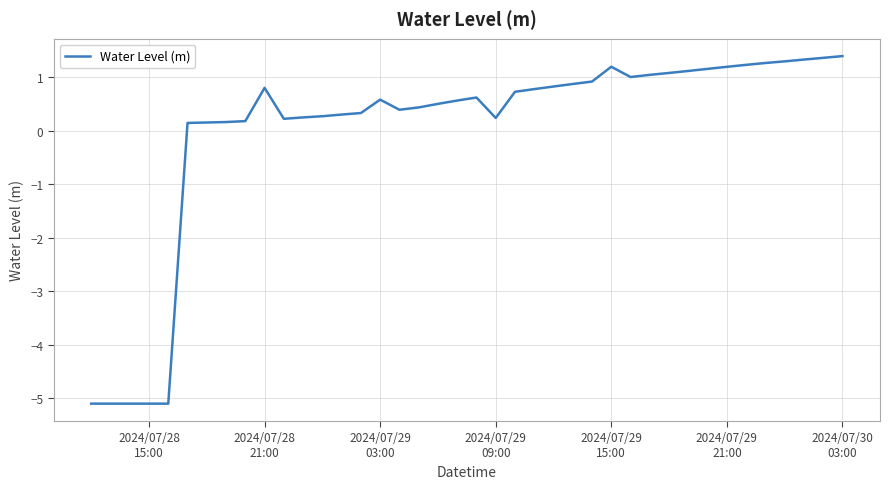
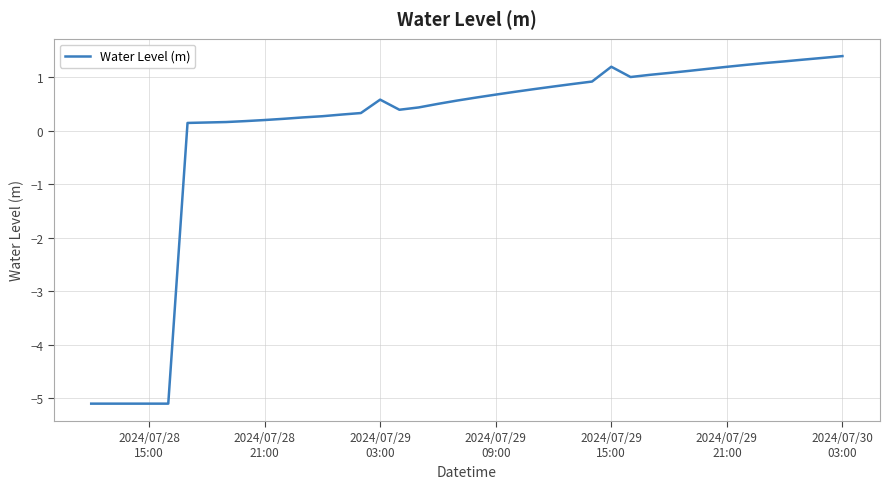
  {
    "2024/07/28 15:00": -5.1,
-   "2024/07/28 21:00": 0.8,
+   "2024/07/28 21:00": 0.2,
    "2024/07/29 03:00": 0.6,
-   "2024/07/29 09:00": 0.2,
+   "2024/07/29 09:00": 0.7,
    "2024/07/29 15:00": 1.2,
    "2024/07/29 21:00": 1.2,
    "2024/07/30 03:00": 1.4
  }
